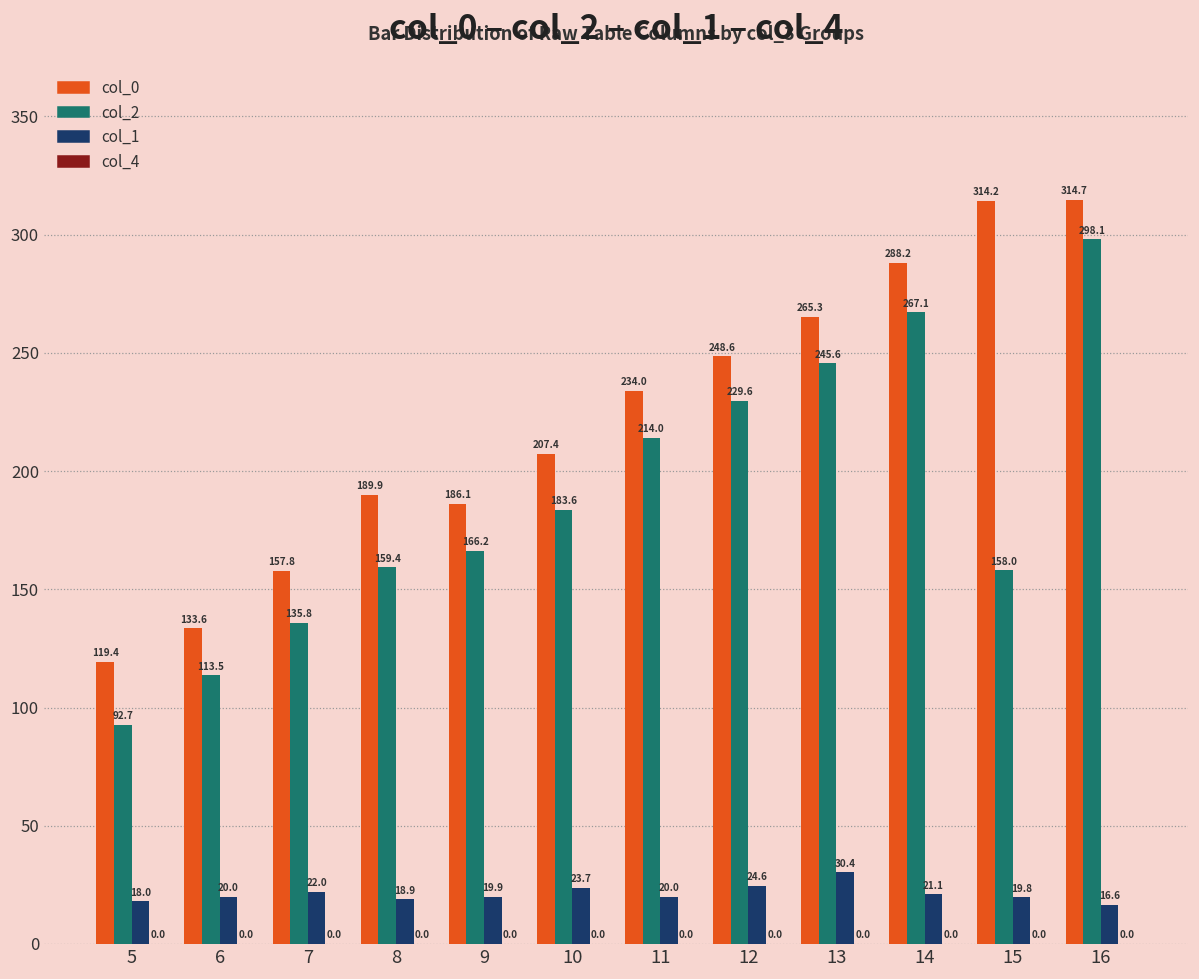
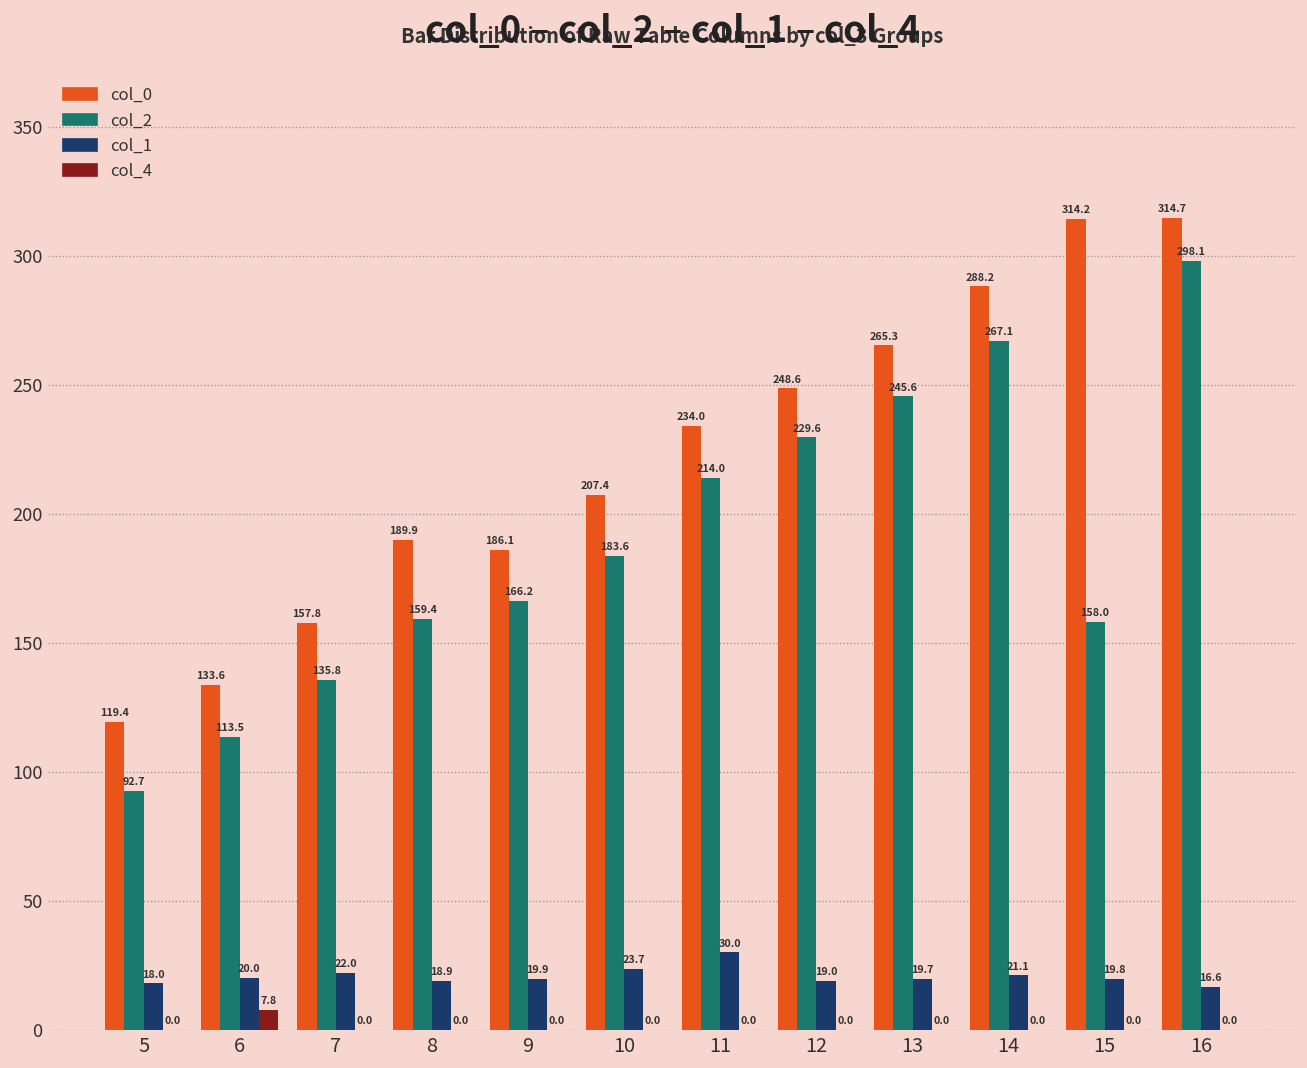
  {
    "col_0": {
      "5": 119.4,
      "6": 133.6,
      "7": 157.8,
      "8": 189.9,
      "9": 186.1,
      "10": 207.4,
      "11": 234.0,
      "12": 248.6,
      "13": 265.3,
      "14": 288.2,
      "15": 314.2,
      "16": 314.7
    },
    "col_2": {
      "5": 92.7,
      "6": 113.5,
      "7": 135.8,
      "8": 159.4,
      "9": 166.2,
      "10": 183.6,
      "11": 214.0,
      "12": 229.6,
      "13": 245.6,
      "14": 267.1,
      "15": 158.0,
      "16": 298.1
    },
    "col_1": {
      "5": 18.0,
      "6": 20.0,
      "7": 22.0,
      "8": 18.9,
      "9": 19.9,
      "10": 23.7,
-     "11": 20.0,
-     "12": 24.6,
-     "13": 30.4,
+     "11": 30.0,
+     "12": 19.0,
+     "13": 19.7,
      "14": 21.1,
      "15": 19.8,
      "16": 16.6
    },
    "col_4": {
      "5": 0.0,
-     "6": 0.0,
+     "6": 7.8,
      "7": 0.0,
      "8": 0.0,
      "9": 0.0,
      "10": 0.0,
      "11": 0.0,
      "12": 0.0,
      "13": 0.0,
      "14": 0.0,
      "15": 0.0,
      "16": 0.0
    }
  }
